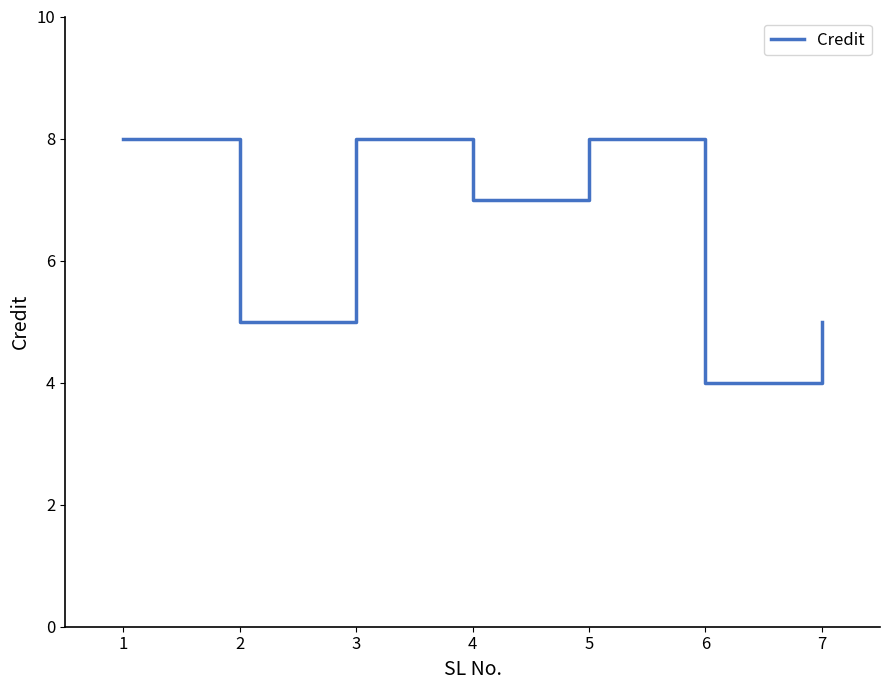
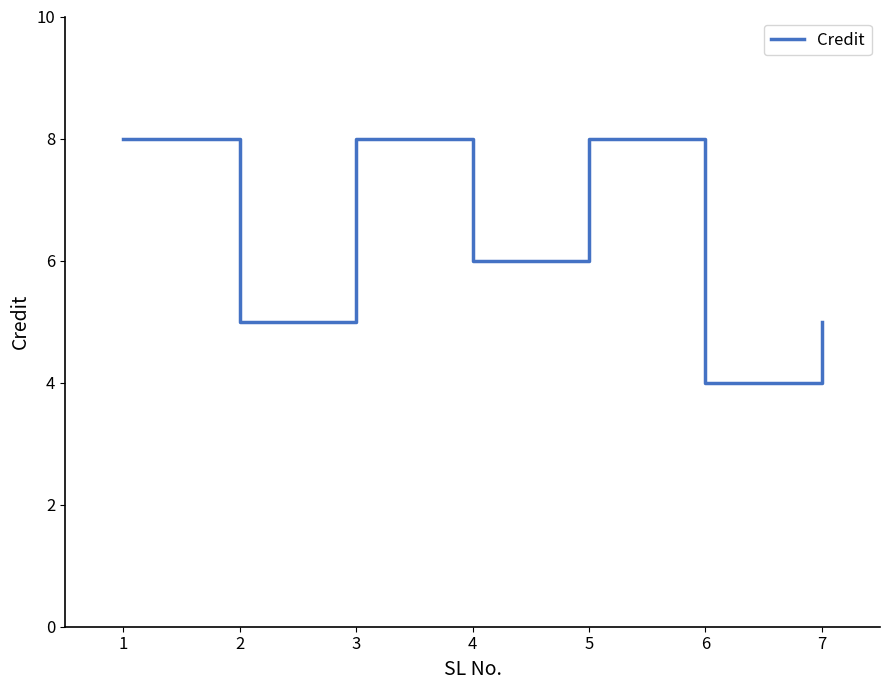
  {
    "1": 8,
    "2": 5,
    "3": 8,
-   "4": 7,
+   "4": 6,
    "5": 8,
    "6": 4,
    "7": 5
  }
